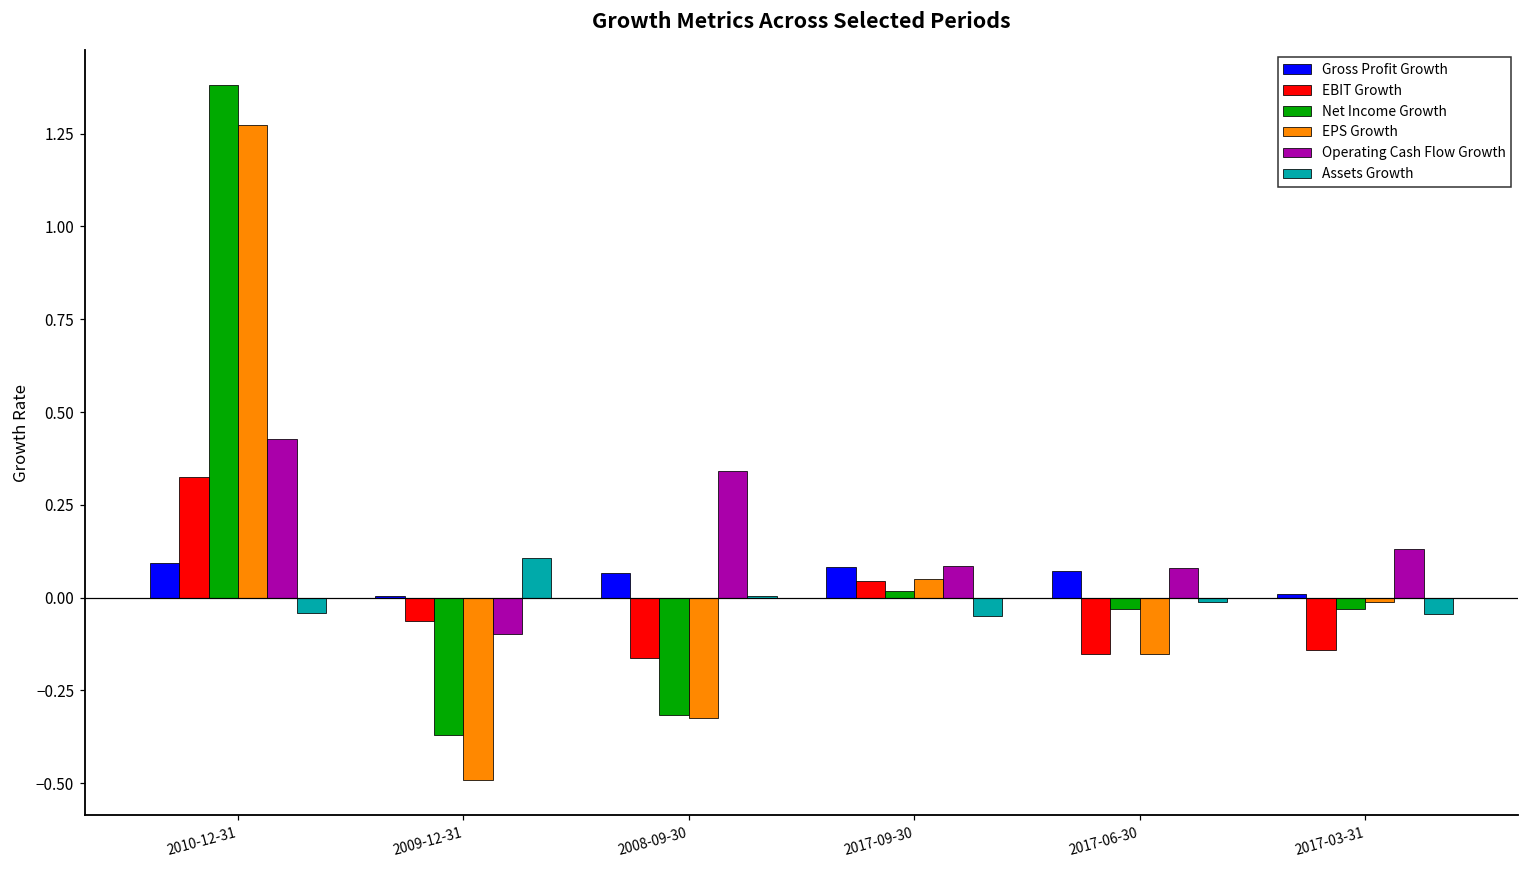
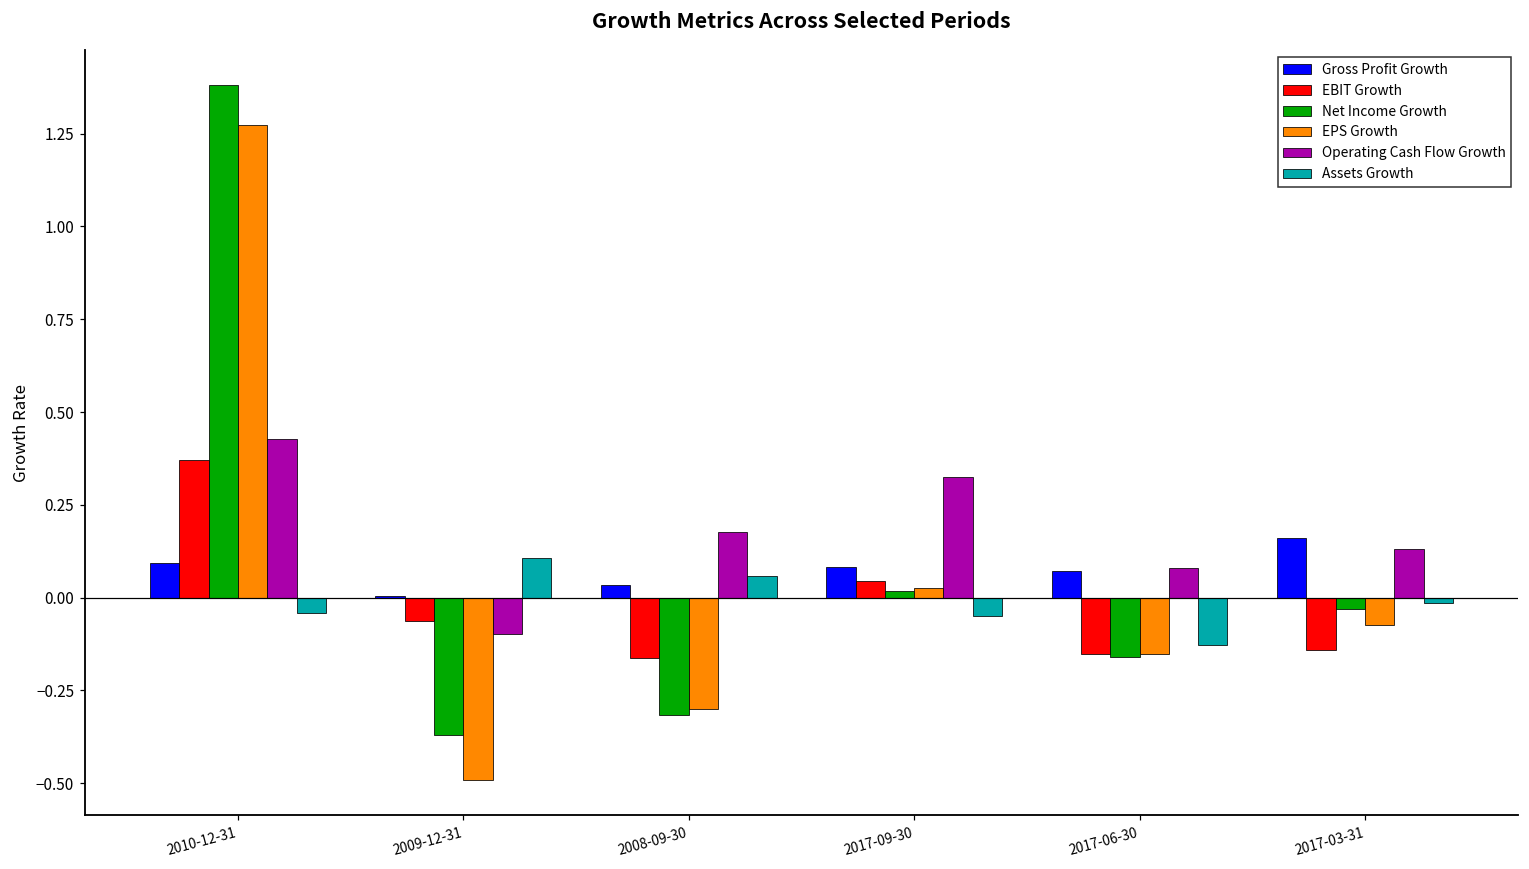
  {
    "Gross Profit Growth": {
      "2010-12-31": 0.09,
-     "2008-09-30": 0.07,
+     "2008-09-30": 0.03,
      "2017-09-30": 0.08,
      "2017-06-30": 0.07,
-     "2017-03-31": 0.01
+     "2017-03-31": 0.16
    },
    "EBIT Growth": {
-     "2010-12-31": 0.32,
+     "2010-12-31": 0.37,
      "2009-12-31": -0.06,
      "2008-09-30": -0.16,
      "2017-09-30": 0.05,
      "2017-06-30": -0.15,
      "2017-03-31": -0.14
    },
    "Net Income Growth": {
      "2010-12-31": 1.38,
      "2009-12-31": -0.37,
      "2008-09-30": -0.32,
      "2017-09-30": 0.02,
-     "2017-06-30": -0.03,
+     "2017-06-30": -0.16,
      "2017-03-31": -0.03
    },
    "EPS Growth": {
      "2010-12-31": 1.27,
      "2009-12-31": -0.49,
-     "2008-09-30": -0.32,
-     "2017-09-30": 0.05,
+     "2008-09-30": -0.30,
+     "2017-09-30": 0.02,
      "2017-06-30": -0.15,
-     "2017-03-31": -0.01
+     "2017-03-31": -0.07
    },
    "Operating Cash Flow Growth": {
      "2010-12-31": 0.43,
      "2009-12-31": -0.10,
-     "2008-09-30": 0.34,
-     "2017-09-30": 0.08,
+     "2008-09-30": 0.18,
+     "2017-09-30": 0.32,
      "2017-06-30": 0.08,
      "2017-03-31": 0.13
    },
    "Assets Growth": {
      "2010-12-31": -0.04,
      "2009-12-31": 0.11,
-     "2008-09-30": 0.00,
+     "2008-09-30": 0.06,
      "2017-09-30": -0.05,
-     "2017-06-30": -0.01,
-     "2017-03-31": -0.05
+     "2017-06-30": -0.13,
+     "2017-03-31": -0.01
    }
  }
